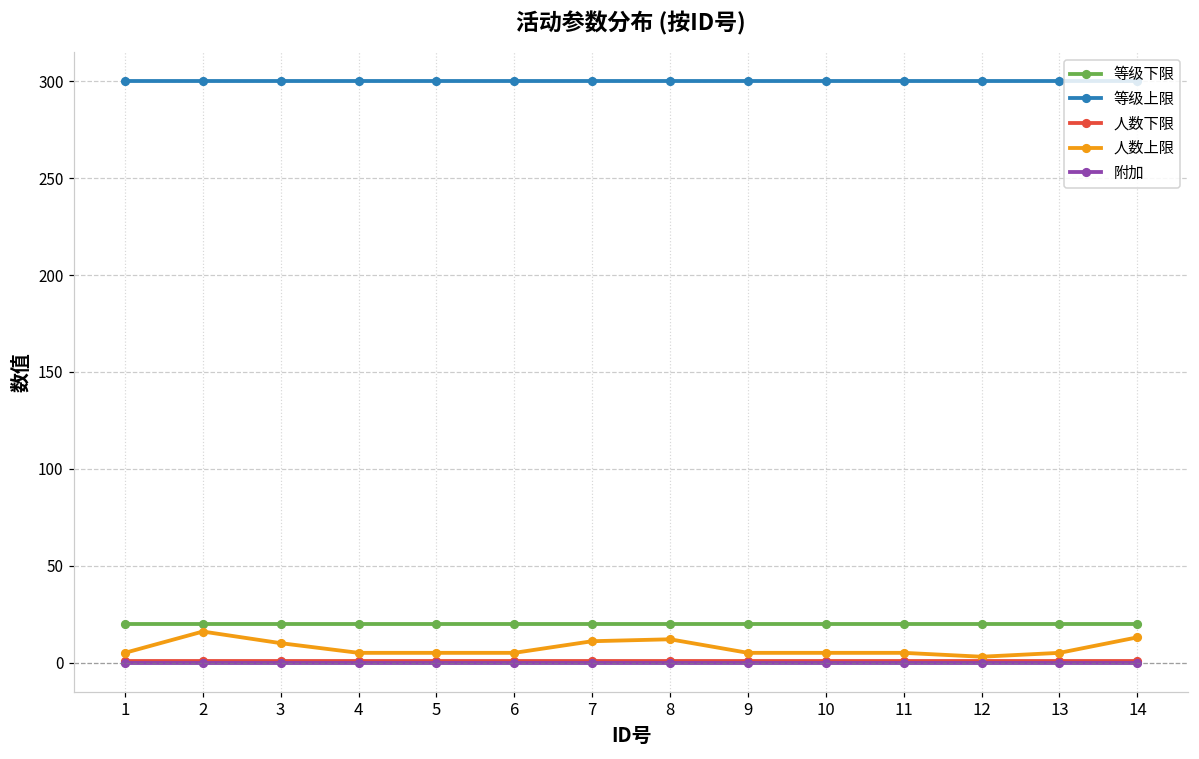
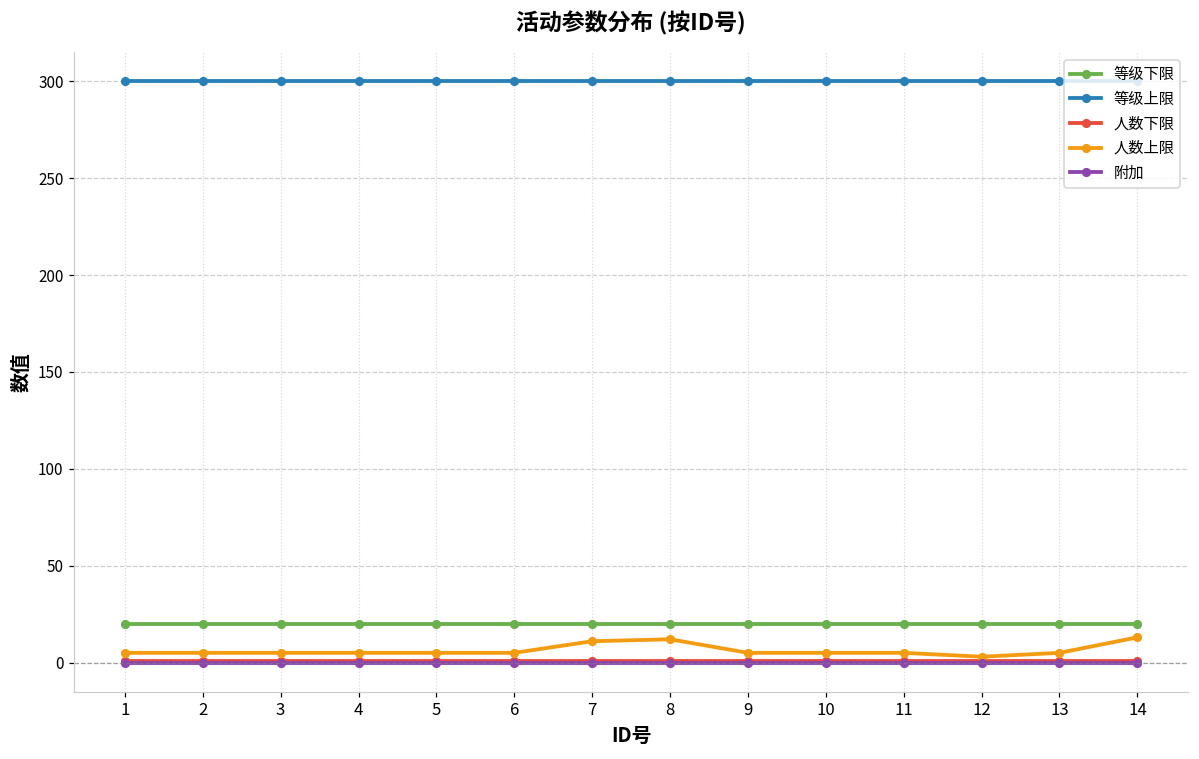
  {
    "等级下限": {
      "1": 20,
      "2": 20,
      "3": 20,
      "4": 20,
      "5": 20,
      "6": 20,
      "7": 20,
      "8": 20,
      "9": 20,
      "10": 20,
      "11": 20,
      "12": 20,
      "13": 20,
      "14": 20
    },
    "等级上限": {
      "1": 300,
      "2": 300,
      "3": 300,
      "4": 300,
      "5": 300,
      "6": 300,
      "7": 300,
      "8": 300,
      "9": 300,
      "10": 300,
      "11": 300,
      "12": 300,
      "13": 300
    },
    "人数上限": {
      "1": 5,
-     "2": 16,
-     "3": 10,
+     "2": 5,
+     "3": 5,
      "4": 5,
      "5": 5,
      "6": 5,
      "7": 11,
      "8": 12,
      "9": 5,
      "10": 5,
      "11": 5,
      "12": 3,
      "13": 5,
      "14": 13
    }
  }
